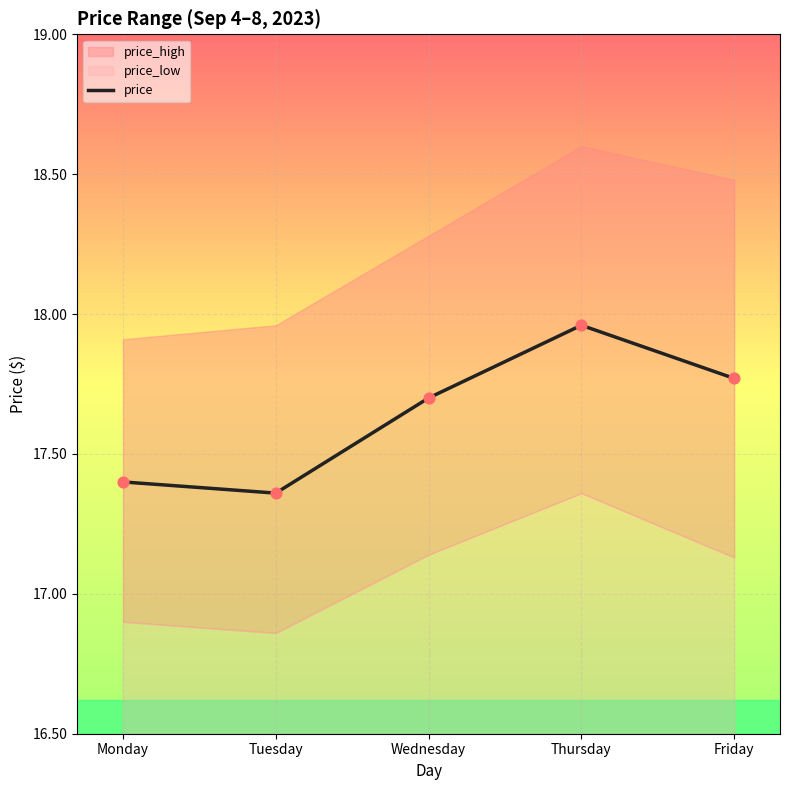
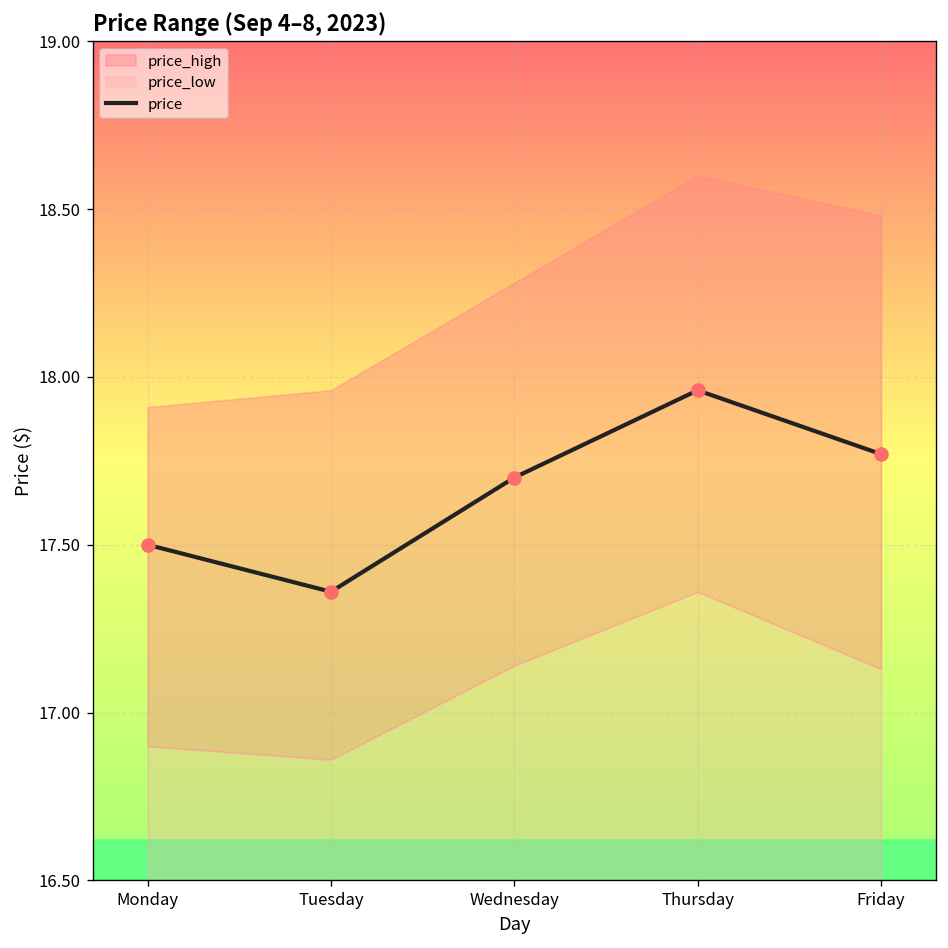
  {
    "price": {
-     "Monday": 17.4,
+     "Monday": 17.5,
      "Tuesday": 17.36,
      "Wednesday": 17.7,
      "Thursday": 17.96,
      "Friday": 17.77
    }
  }
